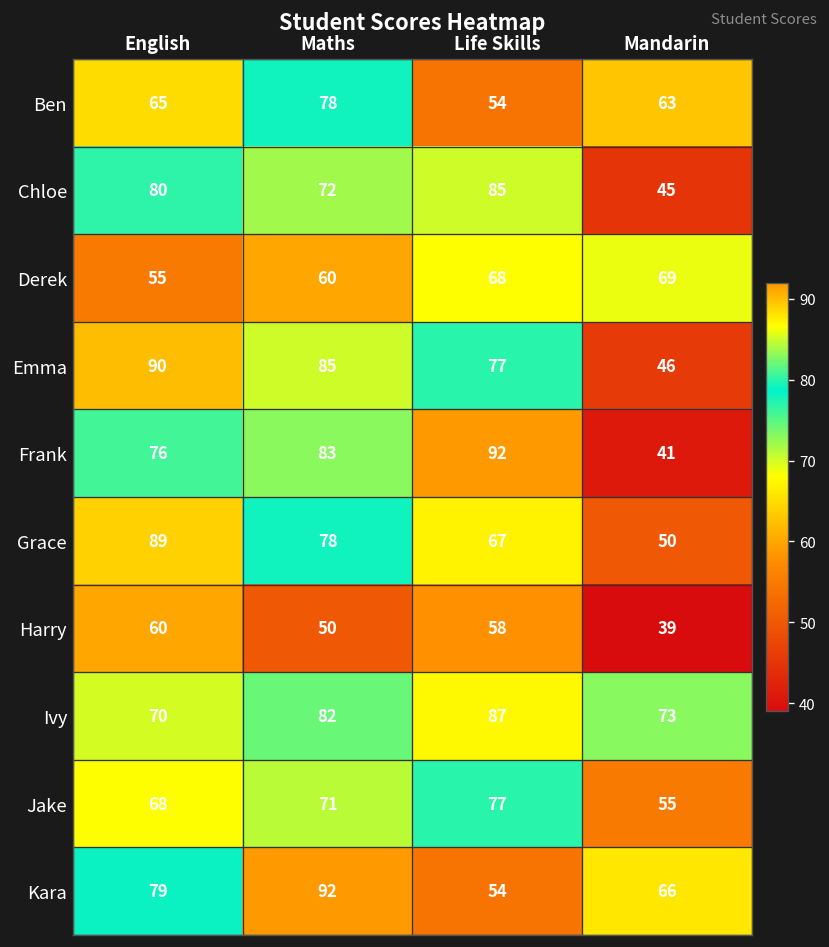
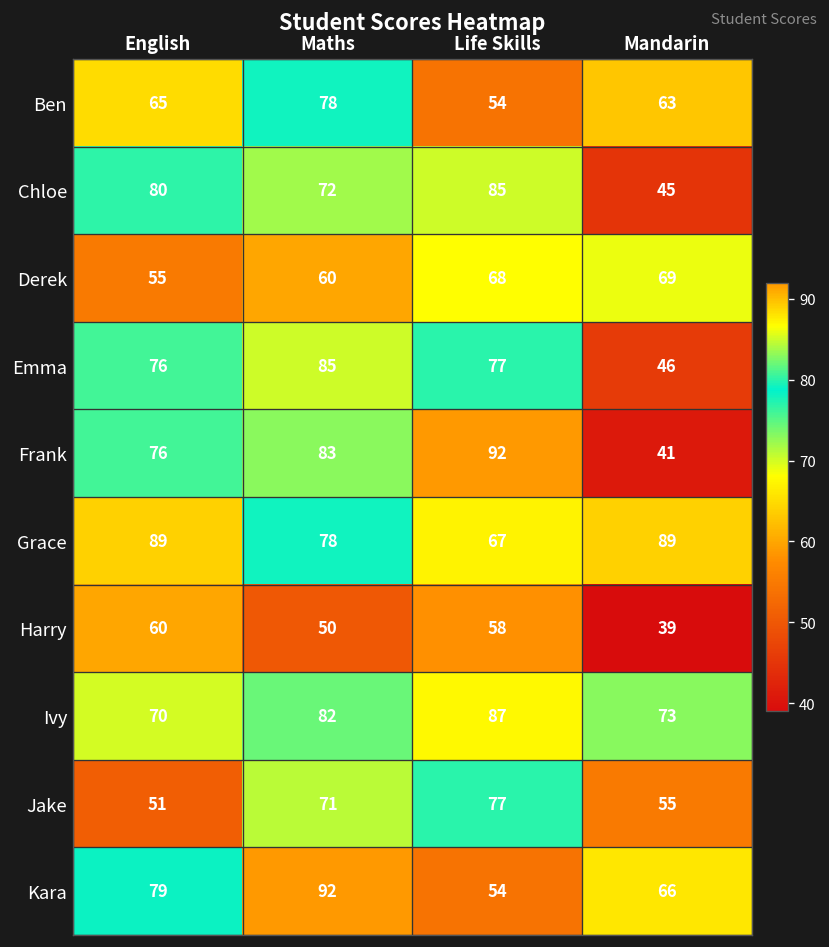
  {
    "Ben": {
      "English": 65,
      "Maths": 78,
      "Life Skills": 54,
      "Mandarin": 63
    },
    "Chloe": {
      "English": 80,
      "Maths": 72,
      "Life Skills": 85,
      "Mandarin": 45
    },
    "Derek": {
      "English": 55,
      "Maths": 60,
      "Life Skills": 68,
      "Mandarin": 69
    },
    "Emma": {
-     "English": 90,
+     "English": 76,
      "Maths": 85,
      "Life Skills": 77,
      "Mandarin": 46
    },
    "Frank": {
      "English": 76,
      "Maths": 83,
      "Life Skills": 92,
      "Mandarin": 41
    },
    "Grace": {
      "English": 89,
      "Maths": 78,
      "Life Skills": 67,
-     "Mandarin": 50
+     "Mandarin": 89
    },
    "Harry": {
      "English": 60,
      "Maths": 50,
      "Life Skills": 58,
      "Mandarin": 39
    },
    "Ivy": {
      "English": 70,
      "Maths": 82,
      "Life Skills": 87,
      "Mandarin": 73
    },
    "Jake": {
-     "English": 68,
+     "English": 51,
      "Maths": 71,
      "Life Skills": 77,
      "Mandarin": 55
    },
    "Kara": {
      "English": 79,
      "Maths": 92,
      "Life Skills": 54,
      "Mandarin": 66
    }
  }
